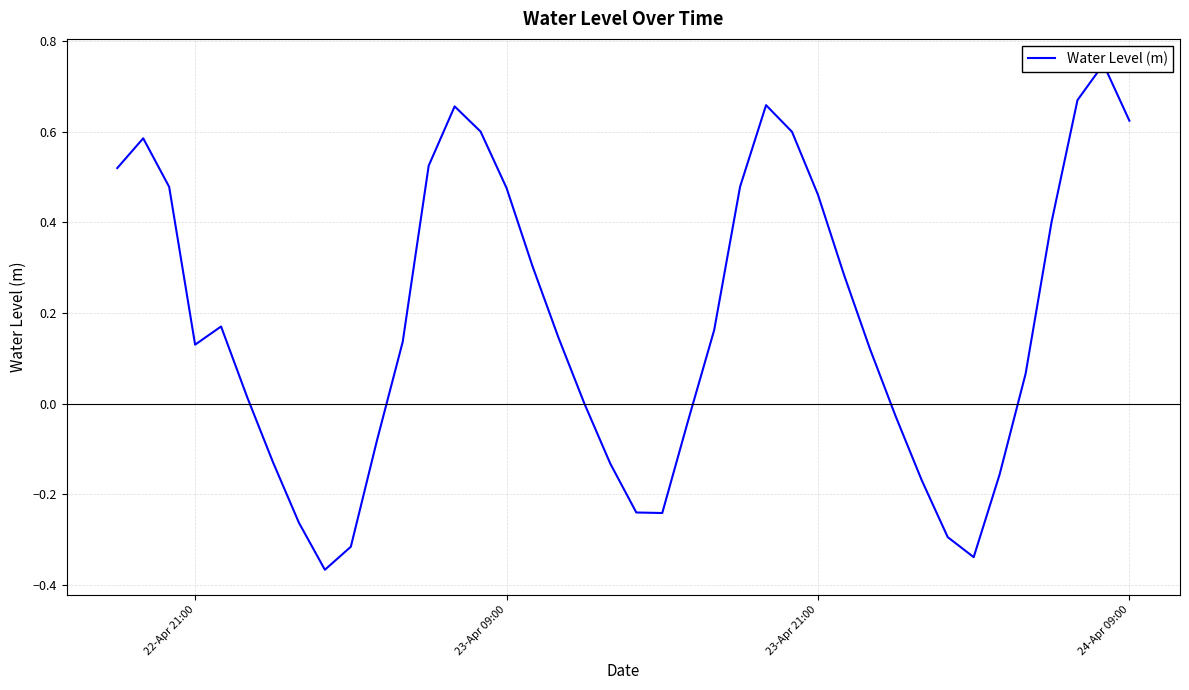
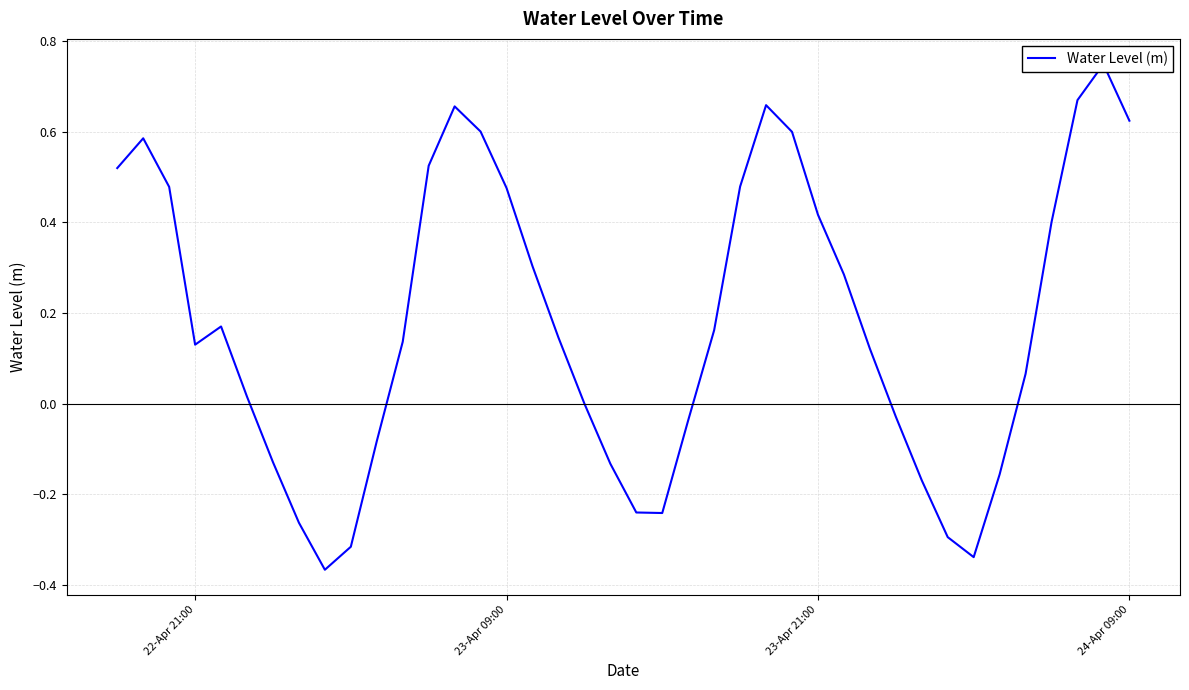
  {
    "22-Apr 21:00": 0.13,
    "23-Apr 09:00": 0.48,
-   "23-Apr 21:00": 0.46,
+   "23-Apr 21:00": 0.42,
    "24-Apr 09:00": 0.62
  }
